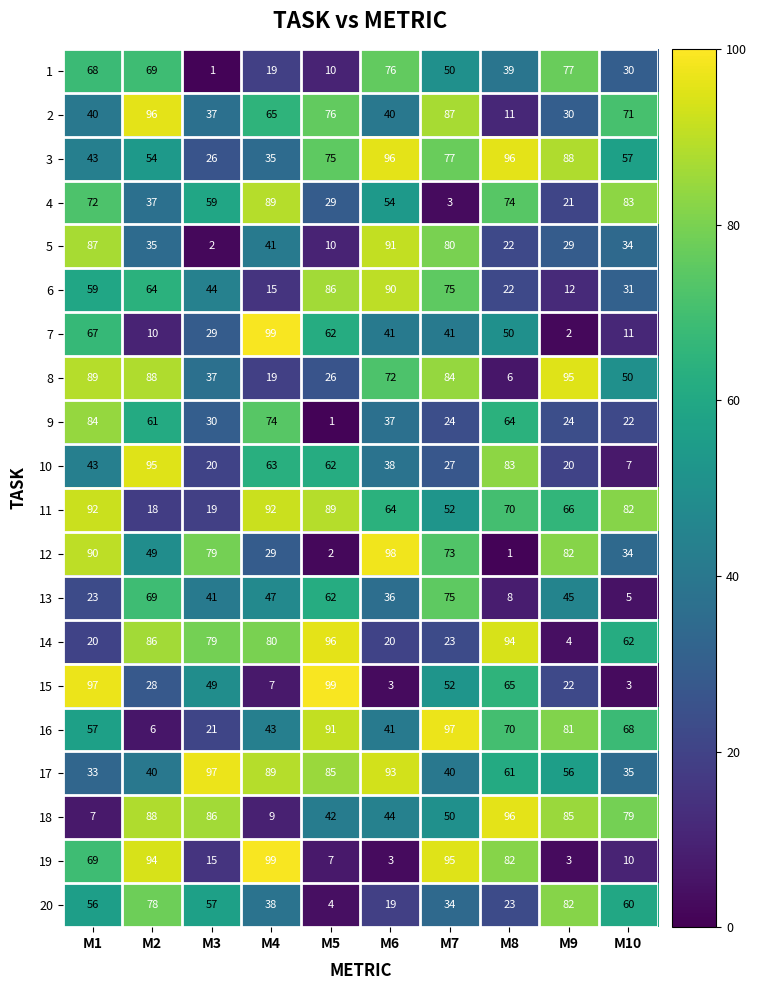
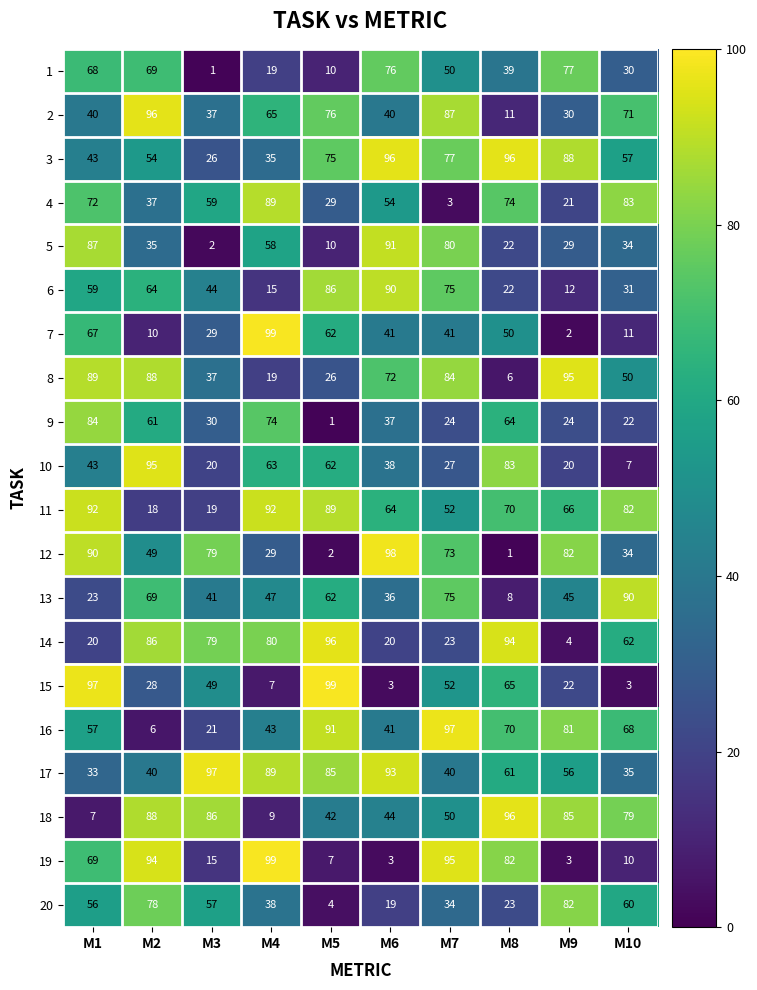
  {
    "1": {
      "M1": 68,
      "M2": 69,
      "M3": 1,
      "M4": 19,
      "M5": 10,
      "M6": 76,
      "M7": 50,
      "M8": 39,
      "M9": 77,
      "M10": 30
    },
    "2": {
      "M1": 40,
      "M2": 96,
      "M3": 37,
      "M4": 65,
      "M5": 76,
      "M6": 40,
      "M7": 87,
      "M8": 11,
      "M9": 30,
      "M10": 71
    },
    "3": {
      "M1": 43,
      "M2": 54,
      "M3": 26,
      "M4": 35,
      "M5": 75,
      "M6": 96,
      "M7": 77,
      "M8": 96,
      "M9": 88,
      "M10": 57
    },
    "4": {
      "M1": 72,
      "M2": 37,
      "M3": 59,
      "M4": 89,
      "M5": 29,
      "M6": 54,
      "M7": 3,
      "M8": 74,
      "M9": 21,
      "M10": 83
    },
    "5": {
      "M1": 87,
      "M2": 35,
      "M3": 2,
-     "M4": 41,
+     "M4": 58,
      "M5": 10,
      "M6": 91,
      "M7": 80,
      "M8": 22,
      "M9": 29,
      "M10": 34
    },
    "6": {
      "M1": 59,
      "M2": 64,
      "M3": 44,
      "M4": 15,
      "M5": 86,
      "M6": 90,
      "M7": 75,
      "M8": 22,
      "M9": 12,
      "M10": 31
    },
    "7": {
      "M1": 67,
      "M2": 10,
      "M3": 29,
      "M4": 99,
      "M5": 62,
      "M6": 41,
      "M7": 41,
      "M8": 50,
      "M9": 2,
      "M10": 11
    },
    "8": {
      "M1": 89,
      "M2": 88,
      "M3": 37,
      "M4": 19,
      "M5": 26,
      "M6": 72,
      "M7": 84,
      "M8": 6,
      "M9": 95,
      "M10": 50
    },
    "9": {
      "M1": 84,
      "M2": 61,
      "M3": 30,
      "M4": 74,
      "M5": 1,
      "M6": 37,
      "M7": 24,
      "M8": 64,
      "M9": 24,
      "M10": 22
    },
    "10": {
      "M1": 43,
      "M2": 95,
      "M3": 20,
      "M4": 63,
      "M5": 62,
      "M6": 38,
      "M7": 27,
      "M8": 83,
      "M9": 20,
      "M10": 7
    },
    "11": {
      "M1": 92,
      "M2": 18,
      "M3": 19,
      "M4": 92,
      "M5": 89,
      "M6": 64,
      "M7": 52,
      "M8": 70,
      "M9": 66,
      "M10": 82
    },
    "12": {
      "M1": 90,
      "M2": 49,
      "M3": 79,
      "M4": 29,
      "M5": 2,
      "M6": 98,
      "M7": 73,
      "M8": 1,
      "M9": 82,
      "M10": 34
    },
    "13": {
      "M1": 23,
      "M2": 69,
      "M3": 41,
      "M4": 47,
      "M5": 62,
      "M6": 36,
      "M7": 75,
      "M8": 8,
      "M9": 45,
-     "M10": 5
+     "M10": 90
    },
    "14": {
      "M1": 20,
      "M2": 86,
      "M3": 79,
      "M4": 80,
      "M5": 96,
      "M6": 20,
      "M7": 23,
      "M8": 94,
      "M9": 4,
      "M10": 62
    },
    "15": {
      "M1": 97,
      "M2": 28,
      "M3": 49,
      "M4": 7,
      "M5": 99,
      "M6": 3,
      "M7": 52,
      "M8": 65,
      "M9": 22,
      "M10": 3
    },
    "16": {
      "M1": 57,
      "M2": 6,
      "M3": 21,
      "M4": 43,
      "M5": 91,
      "M6": 41,
      "M7": 97,
      "M8": 70,
      "M9": 81,
      "M10": 68
    },
    "17": {
      "M1": 33,
      "M2": 40,
      "M3": 97,
      "M4": 89,
      "M5": 85,
      "M6": 93,
      "M7": 40,
      "M8": 61,
      "M9": 56,
      "M10": 35
    },
    "18": {
      "M1": 7,
      "M2": 88,
      "M3": 86,
      "M4": 9,
      "M5": 42,
      "M6": 44,
      "M7": 50,
      "M8": 96,
      "M9": 85,
      "M10": 79
    },
    "19": {
      "M1": 69,
      "M2": 94,
      "M3": 15,
      "M4": 99,
      "M5": 7,
      "M6": 3,
      "M7": 95,
      "M8": 82,
      "M9": 3,
      "M10": 10
    },
    "20": {
      "M1": 56,
      "M2": 78,
      "M3": 57,
      "M4": 38,
      "M5": 4,
      "M6": 19,
      "M7": 34,
      "M8": 23,
      "M9": 82,
      "M10": 60
    }
  }
